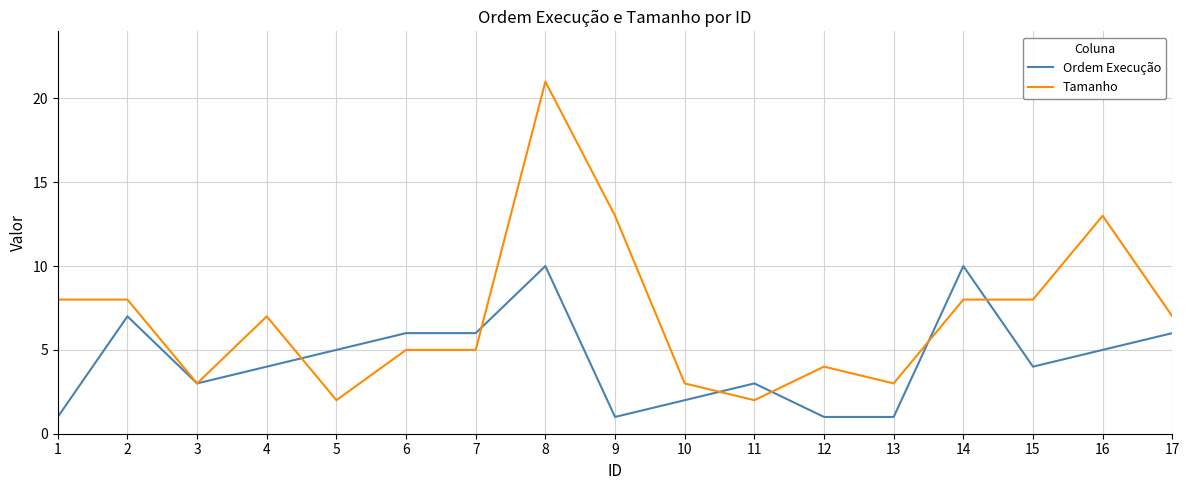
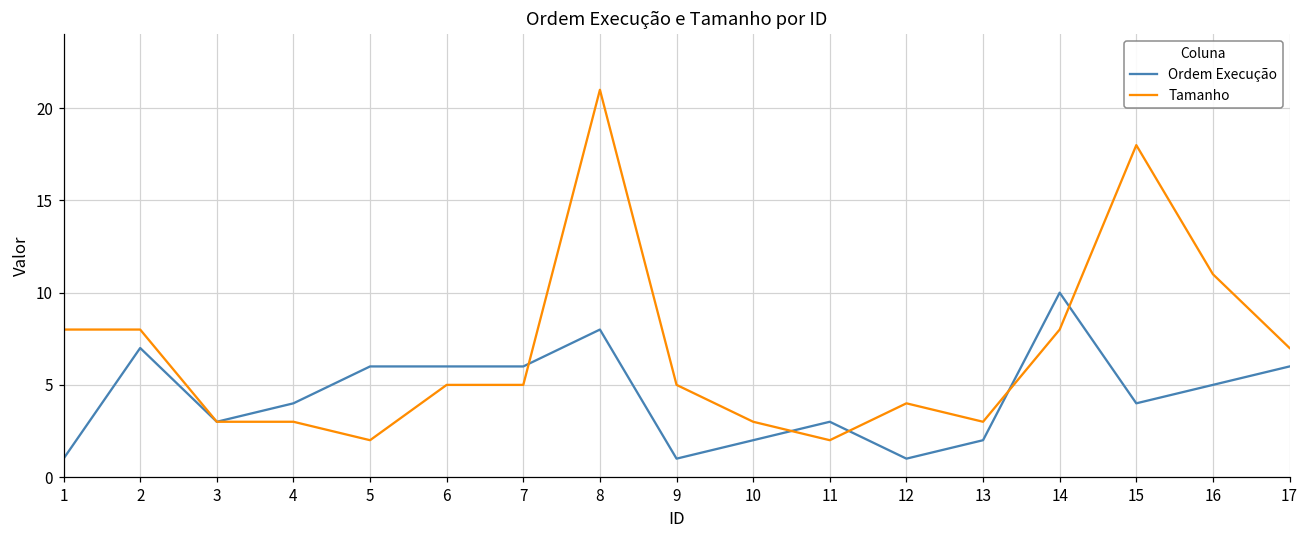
  {
    "Ordem Execução": {
      "1": 1,
      "2": 7,
      "4": 4,
-     "5": 5,
+     "5": 6,
      "6": 6,
      "7": 6,
-     "8": 10,
+     "8": 8,
      "9": 1,
      "10": 2,
      "11": 3,
      "12": 1,
-     "13": 1,
+     "13": 2,
      "14": 10,
      "15": 4,
      "16": 5,
      "17": 6
    },
    "Tamanho": {
      "1": 8,
      "2": 8,
-     "4": 7,
+     "4": 3,
      "5": 2,
      "6": 5,
      "7": 5,
      "8": 21,
-     "9": 13,
+     "9": 5,
      "10": 3,
      "11": 2,
      "12": 4,
      "13": 3,
      "14": 8,
-     "15": 8,
-     "16": 13,
+     "15": 18,
+     "16": 11,
      "17": 7
    }
  }
